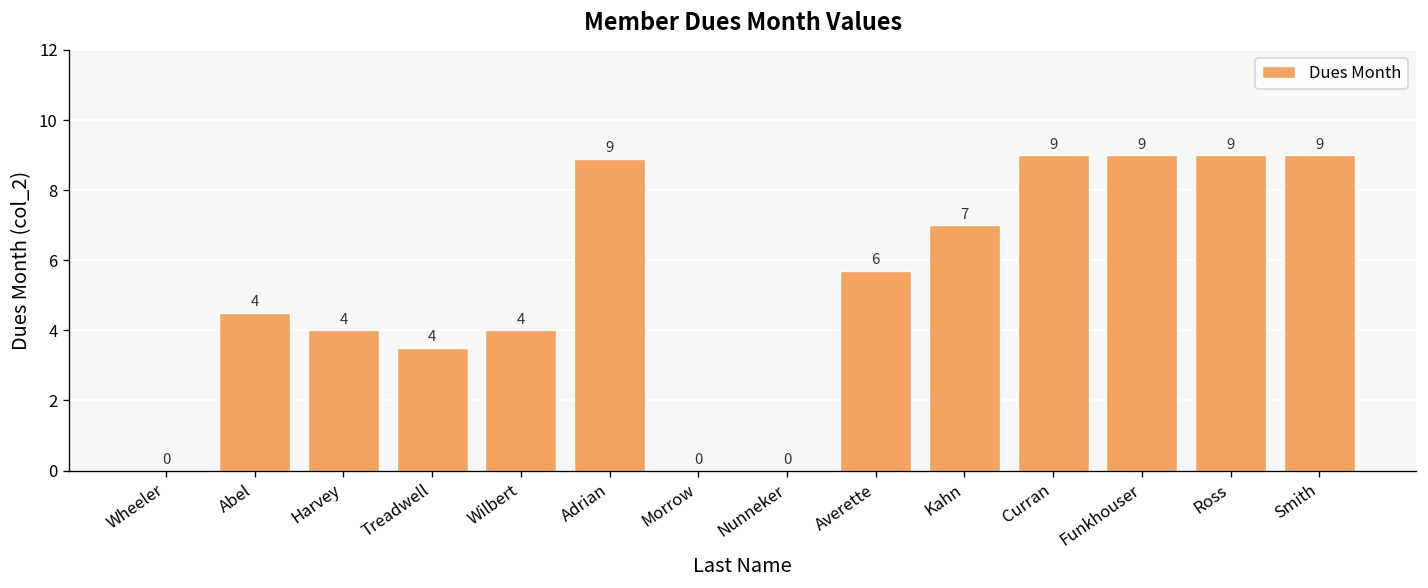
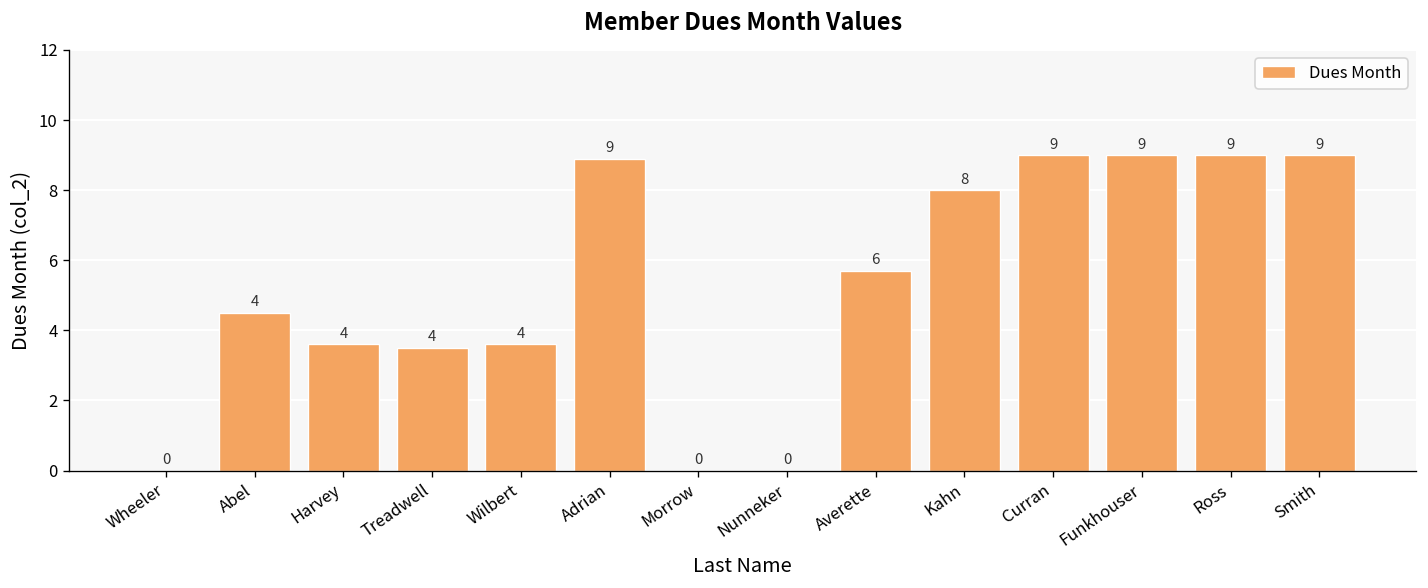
  {
    "Wheeler": 0,
    "Abel": 4,
-   "Harvey": 4.0,
+   "Harvey": 3.6,
    "Treadwell": 4,
-   "Wilbert": 4.0,
+   "Wilbert": 3.6,
    "Adrian": 9,
    "Morrow": 0,
    "Nunneker": 0,
    "Averette": 6,
-   "Kahn": 7,
+   "Kahn": 8,
    "Curran": 9,
    "Funkhouser": 9,
    "Ross": 9,
    "Smith": 9
  }
